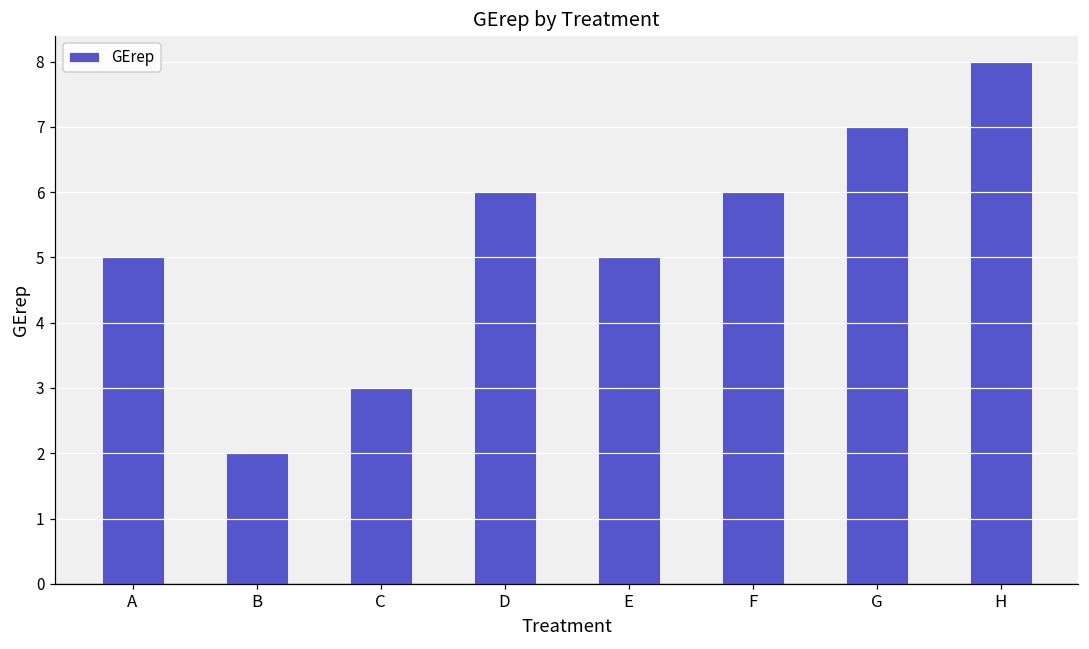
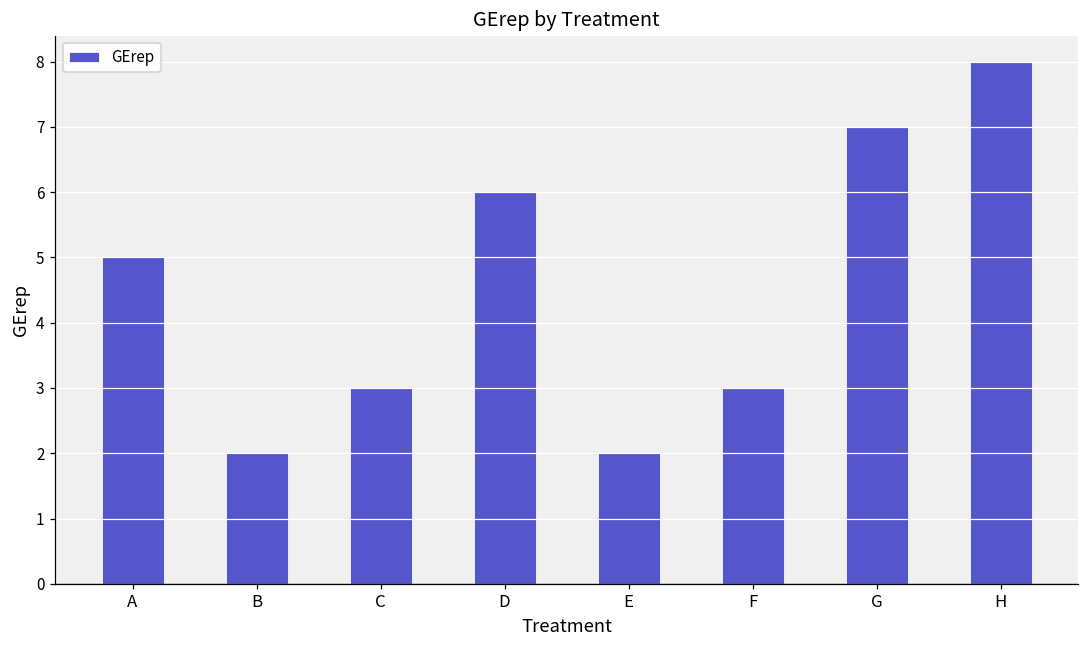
  {
    "A": 5,
    "B": 2,
    "C": 3,
    "D": 6,
-   "E": 5,
-   "F": 6,
+   "E": 2,
+   "F": 3,
    "G": 7,
    "H": 8
  }
